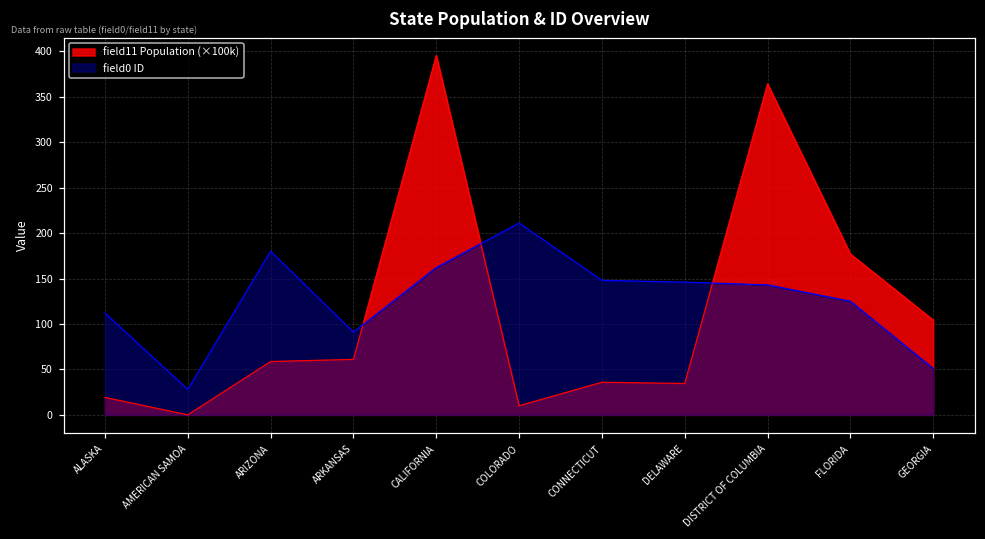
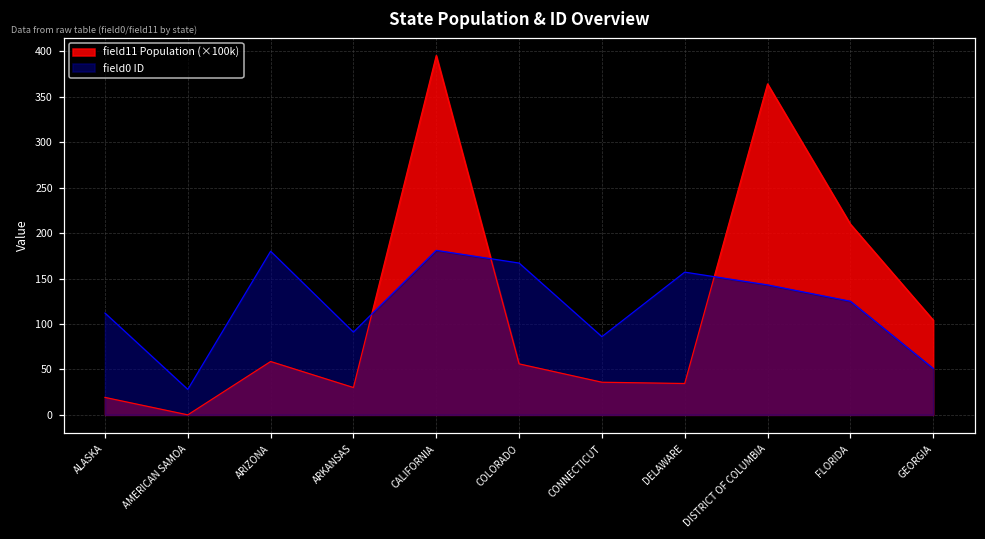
  {
    "field11 Population (×100k)": {
      "ALASKA": 20,
      "AMERICAN SAMOA": 0,
      "ARIZONA": 60,
-     "ARKANSAS": 60,
+     "ARKANSAS": 30,
      "CALIFORNIA": 400,
-     "COLORADO": 10,
+     "COLORADO": 60,
      "CONNECTICUT": 40,
      "DELAWARE": 30,
      "DISTRICT OF COLUMBIA": 360,
-     "FLORIDA": 180,
+     "FLORIDA": 210,
      "GEORGIA": 100
    },
    "field0 ID": {
      "ALASKA": 110,
      "AMERICAN SAMOA": 30,
      "ARIZONA": 180,
      "ARKANSAS": 90,
-     "CALIFORNIA": 160,
-     "COLORADO": 210,
-     "CONNECTICUT": 150,
-     "DELAWARE": 150,
+     "CALIFORNIA": 180,
+     "COLORADO": 170,
+     "CONNECTICUT": 90,
+     "DELAWARE": 160,
      "DISTRICT OF COLUMBIA": 140,
      "FLORIDA": 130,
      "GEORGIA": 50
    }
  }
